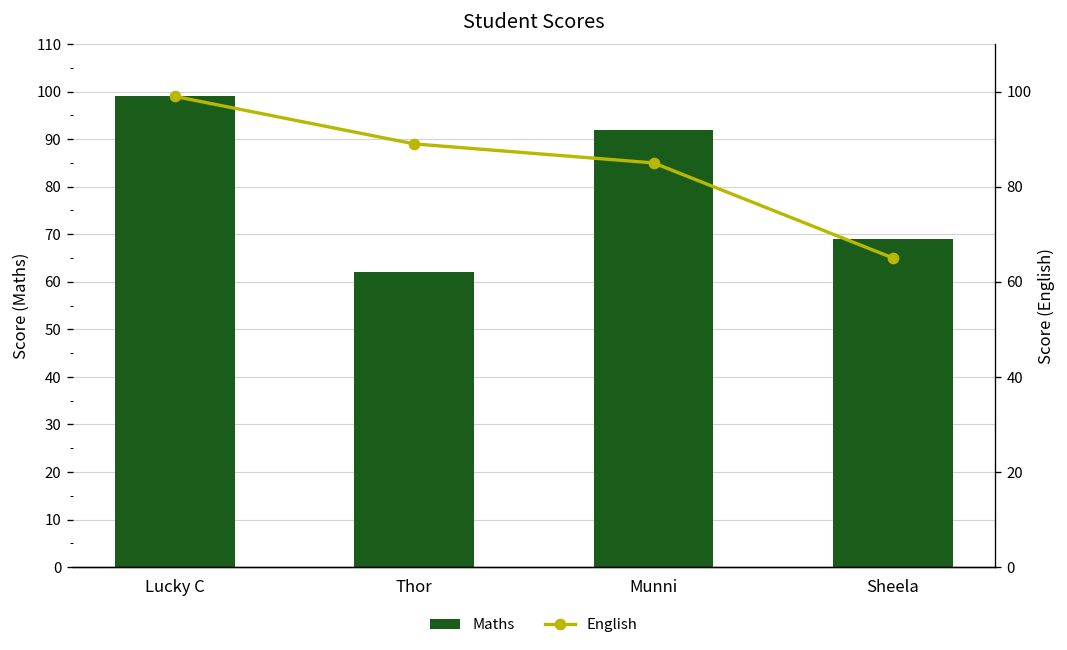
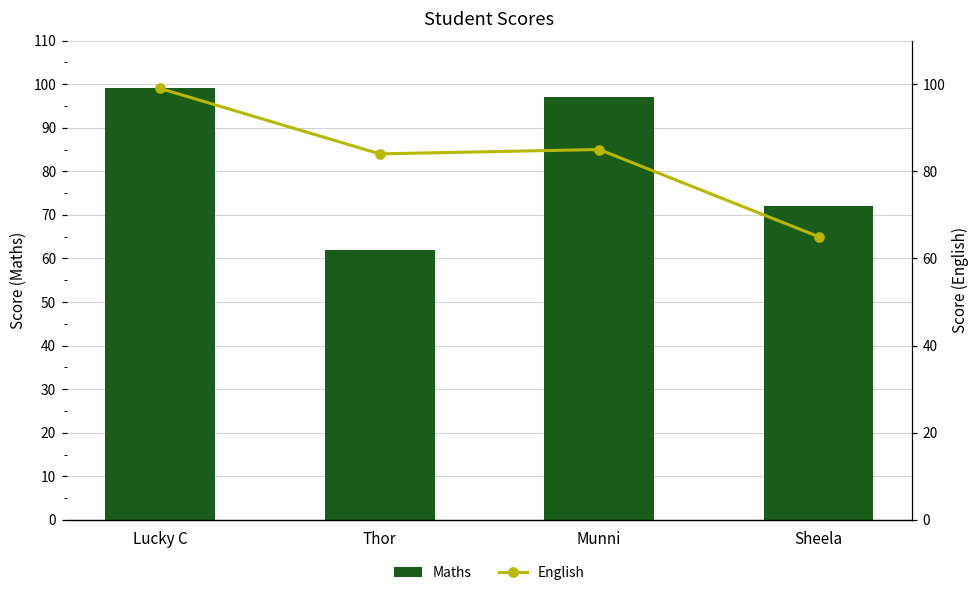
  {
    "Maths": {
      "Lucky C": 99,
      "Thor": 62,
-     "Munni": 92,
-     "Sheela": 69
+     "Munni": 97,
+     "Sheela": 72
    },
    "English": {
      "Lucky C": 99,
-     "Thor": 89,
+     "Thor": 84,
      "Munni": 85,
      "Sheela": 65
    }
  }
